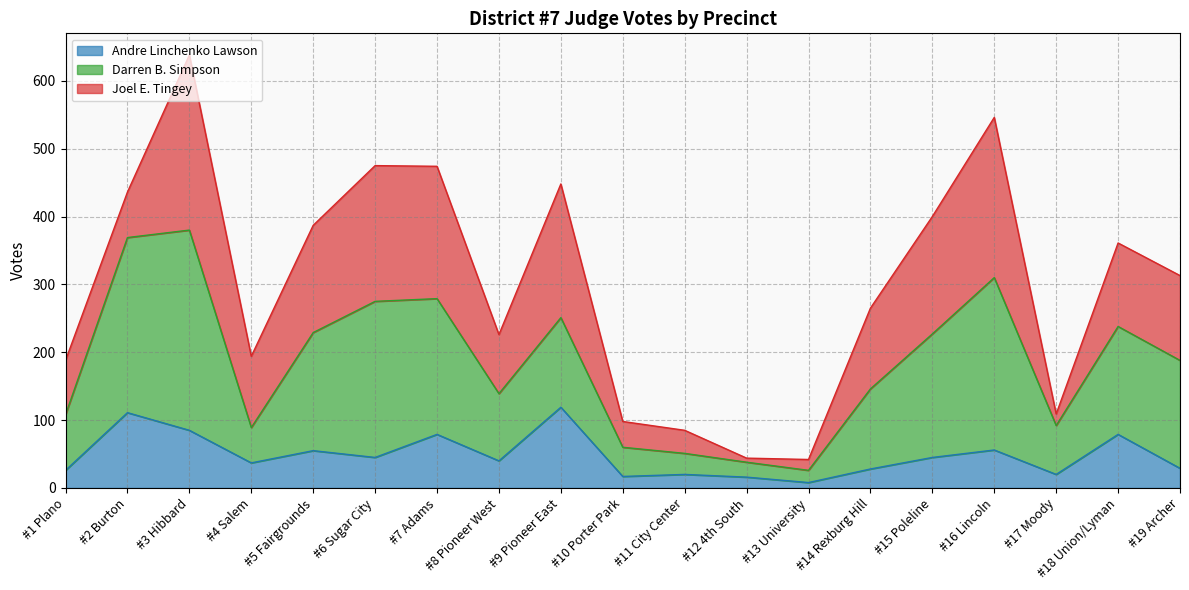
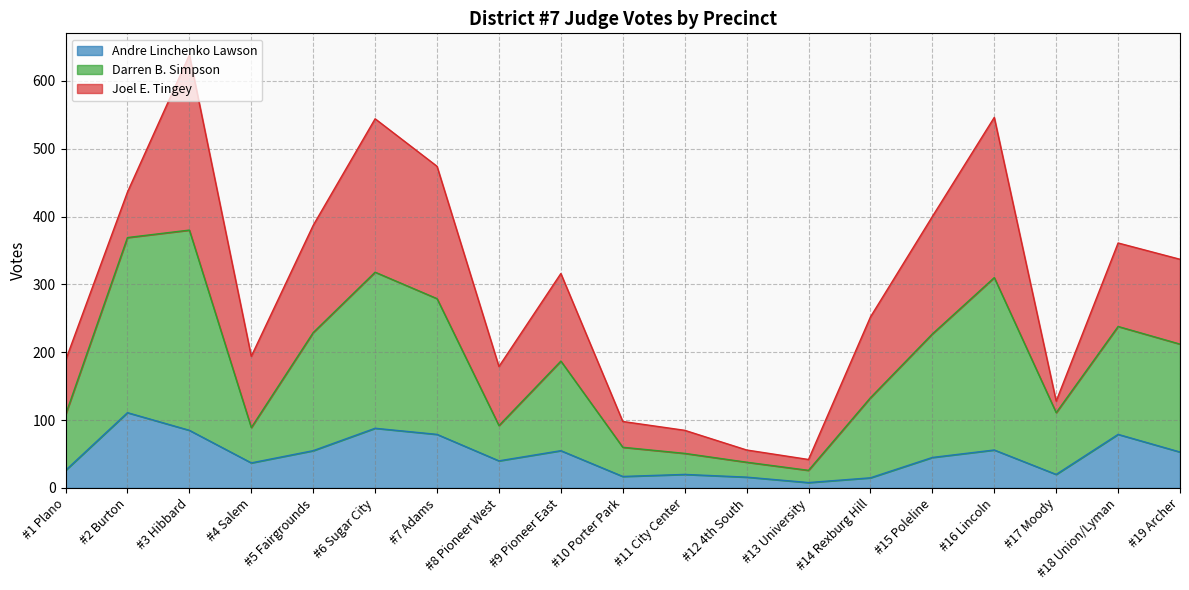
  {
    "Andre Linchenko Lawson": {
      "#1 Plano": 30,
      "#2 Burton": 110,
      "#3 Hibbard": 90,
      "#4 Salem": 40,
      "#5 Fairgrounds": 60,
-     "#6 Sugar City": 50,
+     "#6 Sugar City": 90,
      "#7 Adams": 80,
      "#8 Pioneer West": 40,
-     "#9 Pioneer East": 120,
+     "#9 Pioneer East": 60,
      "#10 Porter Park": 20,
      "#11 City Center": 20,
      "#12 4th South": 20,
      "#13 University": 10,
-     "#14 Rexburg Hill": 30,
+     "#14 Rexburg Hill": 20,
      "#15 Poleline": 50,
      "#16 Lincoln": 60,
      "#17 Moody": 20,
      "#18 Union/Lyman": 80,
-     "#19 Archer": 30
+     "#19 Archer": 50
    },
    "Darren B. Simpson": {
      "#1 Plano": 80,
      "#2 Burton": 260,
      "#3 Hibbard": 300,
      "#4 Salem": 50,
      "#5 Fairgrounds": 170,
      "#6 Sugar City": 230,
      "#7 Adams": 200,
-     "#8 Pioneer West": 100,
+     "#8 Pioneer West": 50,
      "#9 Pioneer East": 130,
      "#10 Porter Park": 40,
      "#11 City Center": 30,
      "#12 4th South": 20,
      "#13 University": 20,
      "#14 Rexburg Hill": 120,
      "#15 Poleline": 180,
      "#16 Lincoln": 250,
-     "#17 Moody": 70,
+     "#17 Moody": 90,
      "#18 Union/Lyman": 160,
      "#19 Archer": 160
    },
    "Joel E. Tingey": {
      "#1 Plano": 80,
      "#2 Burton": 70,
      "#4 Salem": 110,
      "#5 Fairgrounds": 160,
-     "#6 Sugar City": 200,
+     "#6 Sugar City": 230,
      "#7 Adams": 200,
      "#8 Pioneer West": 90,
-     "#9 Pioneer East": 200,
+     "#9 Pioneer East": 130,
      "#10 Porter Park": 40,
      "#11 City Center": 30,
-     "#12 4th South": 10,
+     "#12 4th South": 20,
      "#13 University": 20,
      "#14 Rexburg Hill": 120,
      "#15 Poleline": 170,
      "#16 Lincoln": 240,
      "#17 Moody": 20,
      "#18 Union/Lyman": 120,
      "#19 Archer": 130
    }
  }
